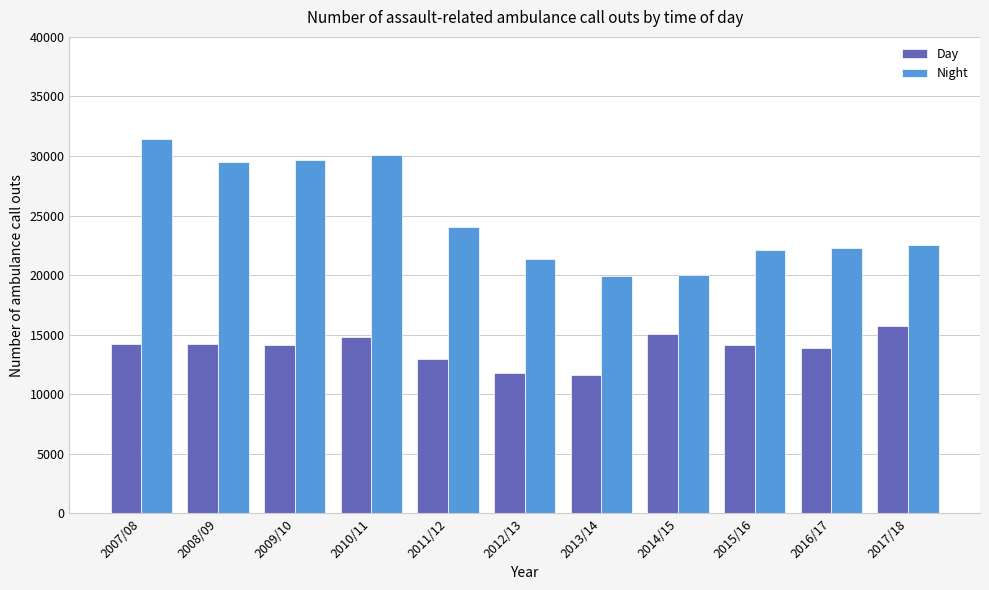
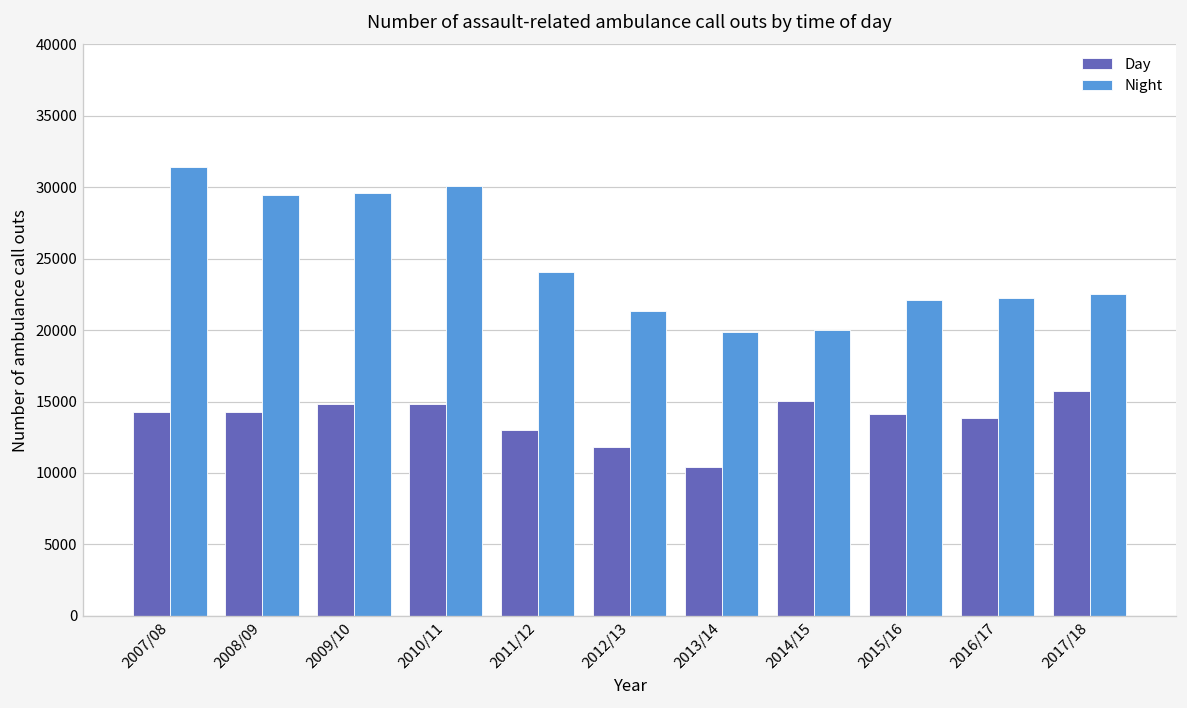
  {
    "Day": {
      "2007/08": 14200,
      "2008/09": 14300,
-     "2009/10": 14100,
+     "2009/10": 14800,
      "2010/11": 14800,
      "2011/12": 13000,
      "2012/13": 11800,
-     "2013/14": 11600,
+     "2013/14": 10400,
      "2014/15": 15100,
      "2015/16": 14200,
      "2016/17": 13800,
      "2017/18": 15700
    },
    "Night": {
      "2007/08": 31400,
      "2008/09": 29500,
      "2009/10": 29600,
      "2010/11": 30100,
      "2011/12": 24000,
      "2012/13": 21300,
      "2013/14": 19900,
      "2014/15": 20000,
      "2015/16": 22100,
      "2016/17": 22300,
      "2017/18": 22600
    }
  }
